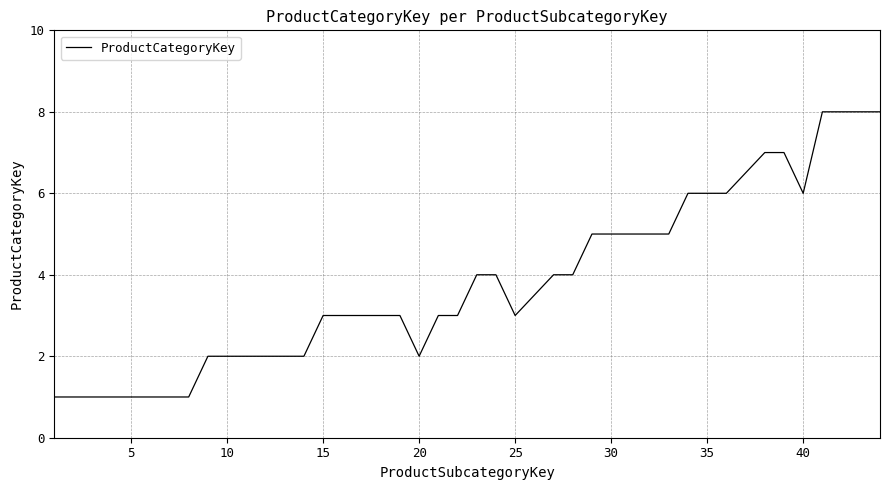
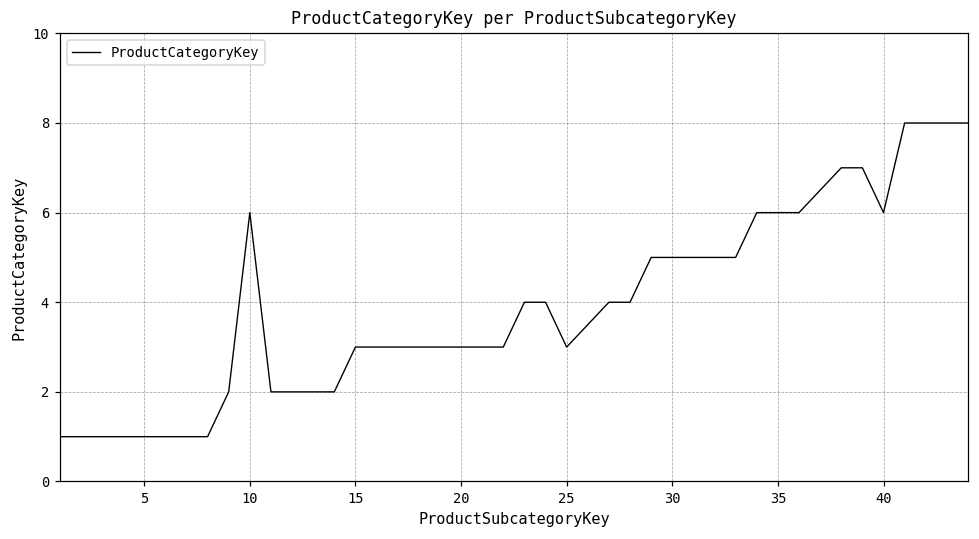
  {
    "5": 1,
-   "10": 2,
+   "10": 6,
    "15": 3,
-   "20": 2,
+   "20": 3,
    "25": 3,
    "35": 6,
    "40": 6
  }
